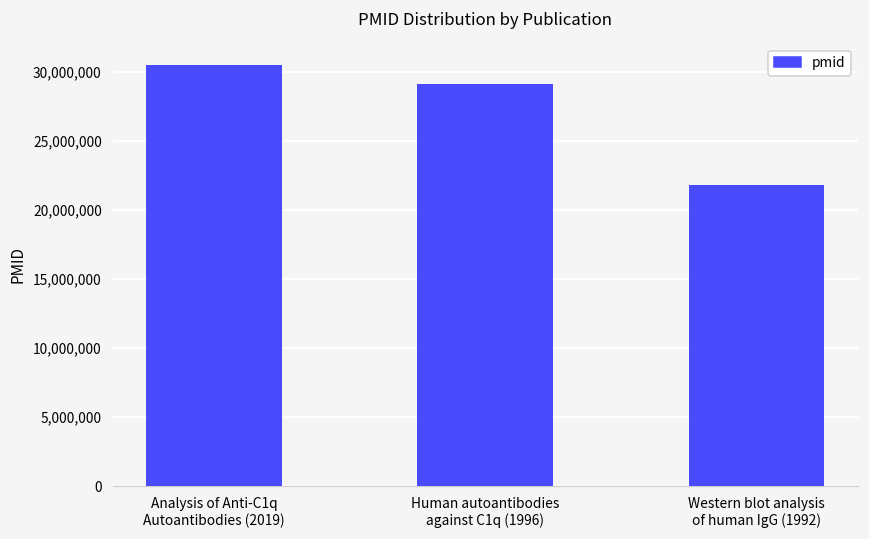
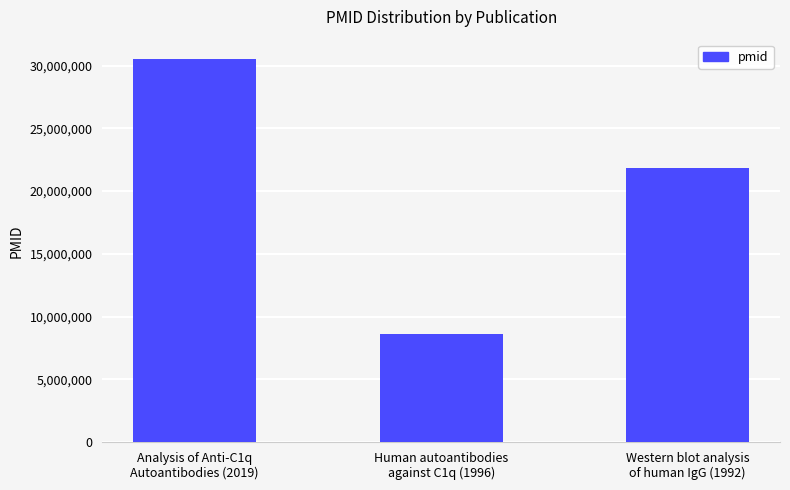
  {
    "Analysis of Anti-C1q Autoantibodies (2019)": "30,500,000",
-   "Human autoantibodies against C1q (1996)": "29,200,000",
+   "Human autoantibodies against C1q (1996)": "8,600,000",
    "Western blot analysis of human IgG (1992)": "21,800,000"
  }
